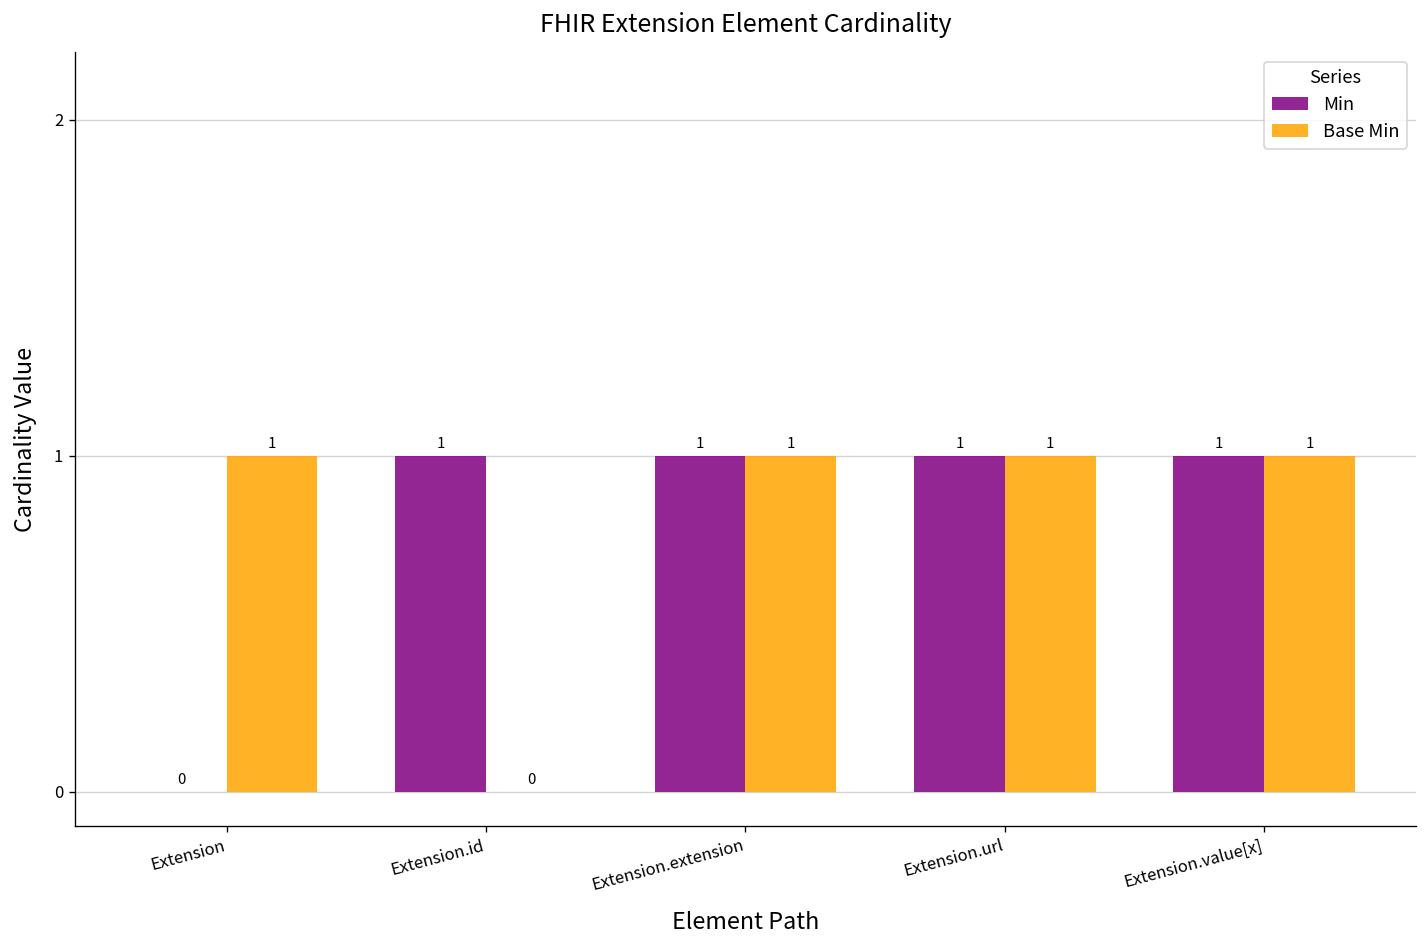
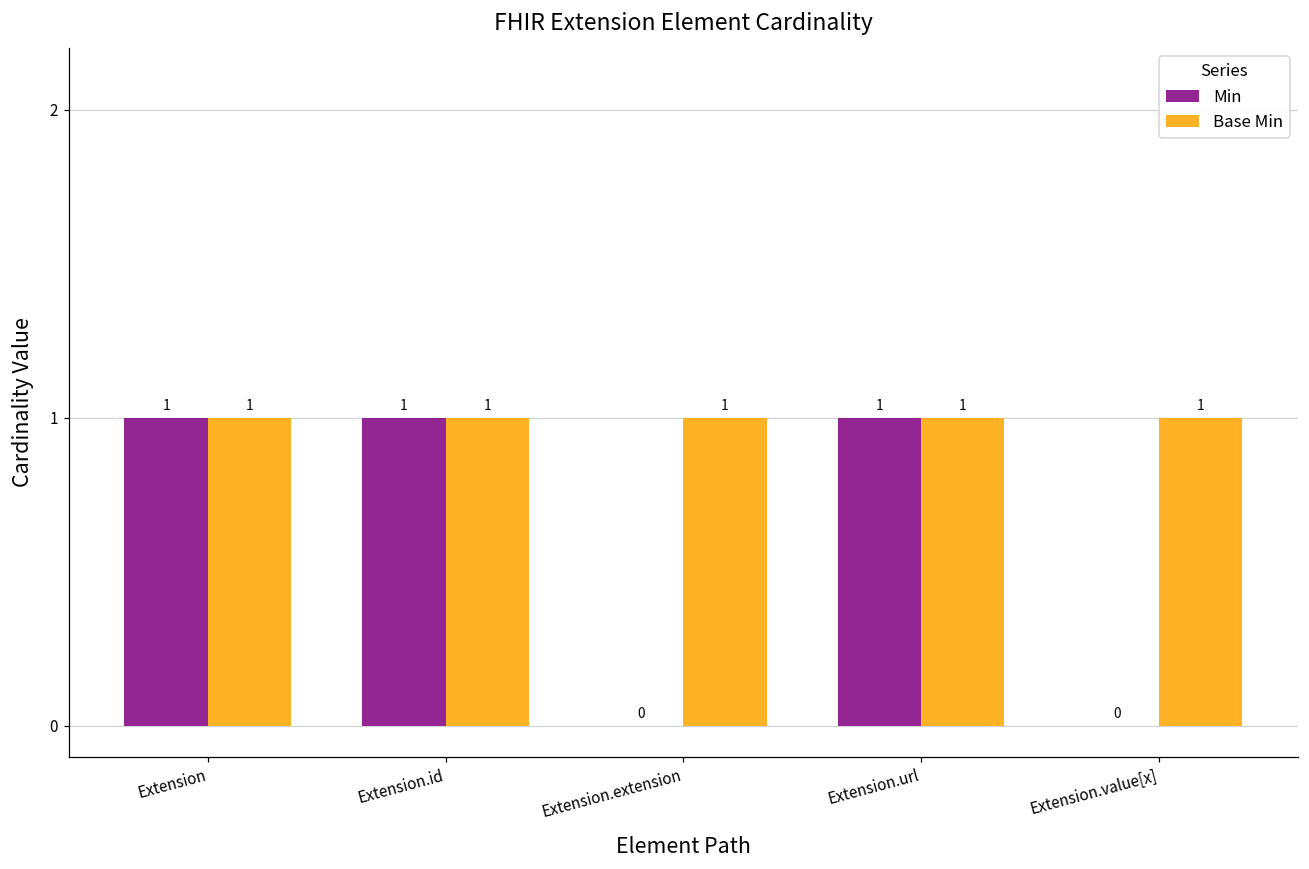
  {
    "Min": {
-     "Extension": 0,
+     "Extension": 1,
      "Extension.id": 1,
-     "Extension.extension": 1,
+     "Extension.extension": 0,
      "Extension.url": 1,
-     "Extension.value[x]": 1
+     "Extension.value[x]": 0
    },
    "Base Min": {
      "Extension": 1,
-     "Extension.id": 0,
+     "Extension.id": 1,
      "Extension.extension": 1,
      "Extension.url": 1,
      "Extension.value[x]": 1
    }
  }
